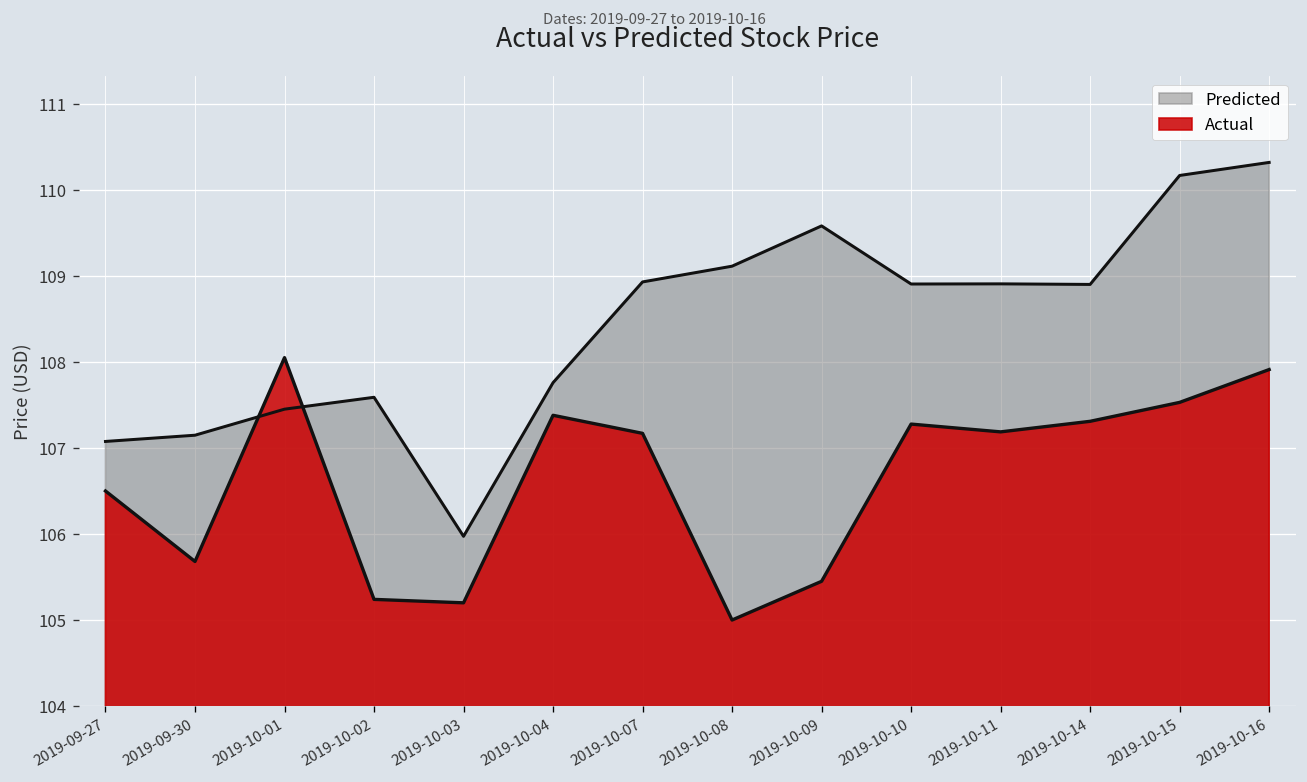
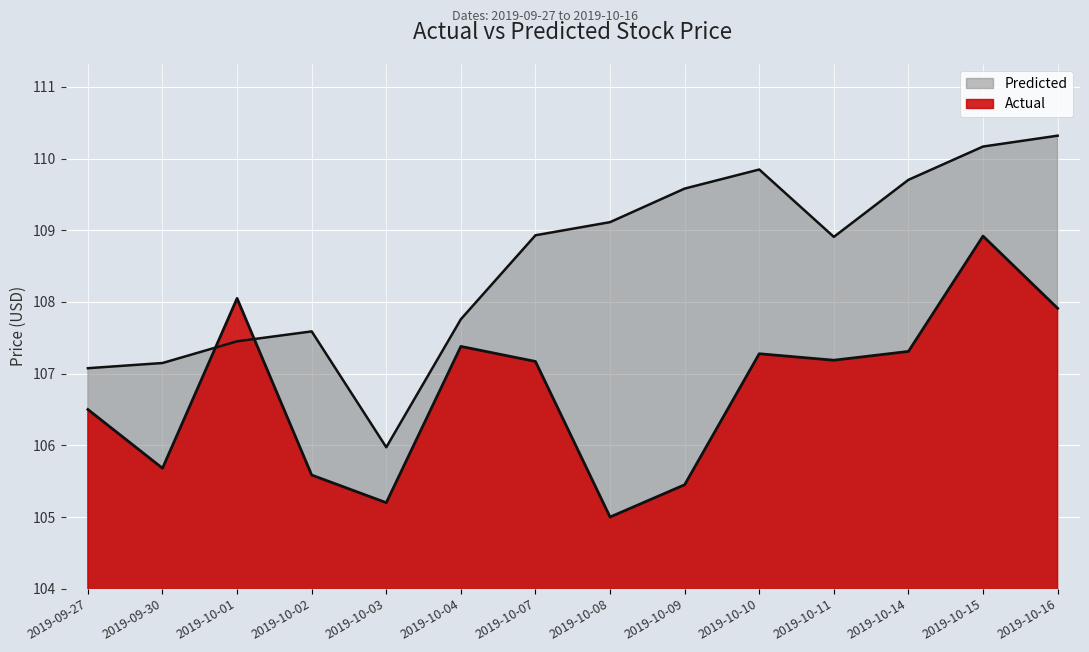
  {
    "Predicted": {
      "2019-09-27": 107.1,
      "2019-09-30": 107.1,
      "2019-10-01": 107.5,
      "2019-10-02": 107.6,
      "2019-10-03": 106.0,
      "2019-10-04": 107.8,
      "2019-10-07": 108.9,
      "2019-10-08": 109.1,
      "2019-10-09": 109.6,
-     "2019-10-10": 108.9,
+     "2019-10-10": 109.8,
      "2019-10-11": 108.9,
-     "2019-10-14": 108.9,
+     "2019-10-14": 109.7,
      "2019-10-15": 110.2,
      "2019-10-16": 110.3
    },
    "Actual": {
      "2019-09-27": 106.5,
      "2019-09-30": 105.7,
      "2019-10-01": 108.1,
-     "2019-10-02": 105.2,
+     "2019-10-02": 105.6,
      "2019-10-03": 105.2,
      "2019-10-04": 107.4,
      "2019-10-07": 107.2,
      "2019-10-08": 105.0,
      "2019-10-09": 105.4,
      "2019-10-10": 107.3,
      "2019-10-11": 107.2,
      "2019-10-14": 107.3,
-     "2019-10-15": 107.5,
+     "2019-10-15": 108.9,
      "2019-10-16": 107.9
    }
  }
